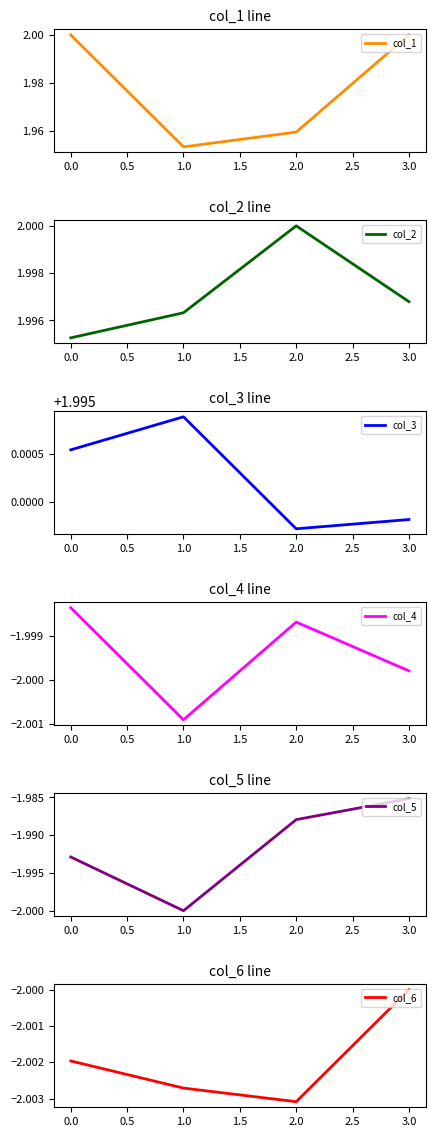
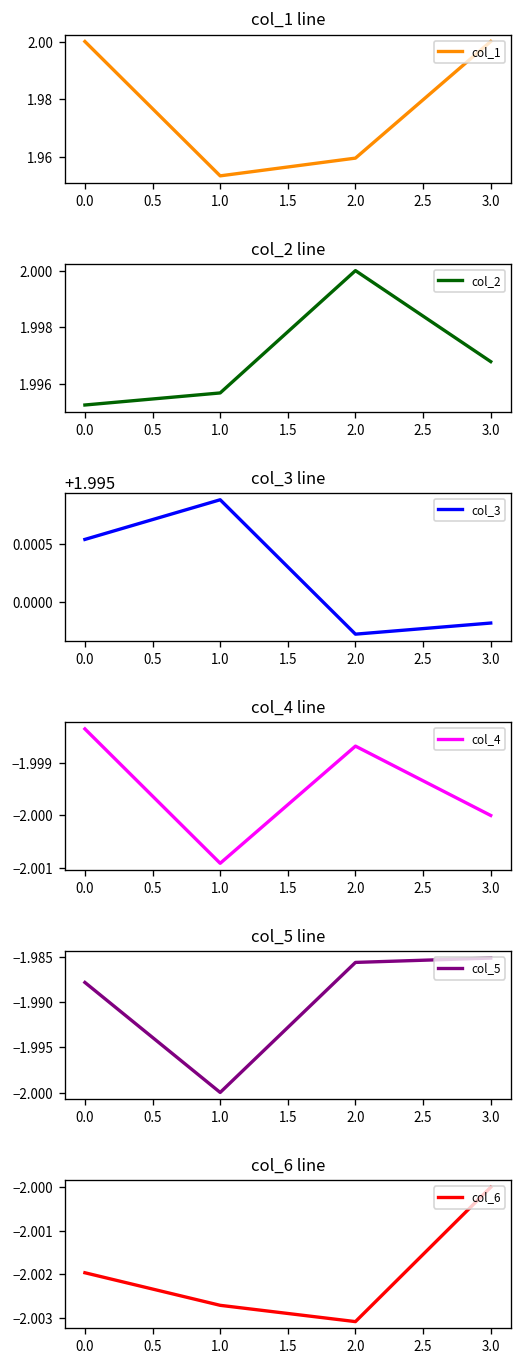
  {
    "col_1 line": {
      "0.0": 2.000,
      "1.0": 1.954,
      "2.0": 1.960
    },
    "col_2 line": {
      "0.0": 1.9953,
-     "1.0": 1.9963,
+     "1.0": 1.9957,
      "2.0": 2.0000,
      "3.0": 1.9968
    },
    "col_3 line": {
      "0.0": 1.9955,
      "1.0": 1.9959,
      "2.0": 1.9947,
      "3.0": 1.9948
    },
    "col_4 line": {
      "0.0": -1.9983,
      "1.0": -2.0009,
      "2.0": -1.9987,
-     "3.0": -1.9998
+     "3.0": -2.0000
    },
    "col_5 line": {
-     "0.0": -1.993,
+     "0.0": -1.988,
      "1.0": -2.000,
-     "2.0": -1.988
+     "2.0": -1.986
    },
    "col_6 line": {
      "0.0": -2.0020,
      "1.0": -2.0027,
      "2.0": -2.0031
    }
  }
